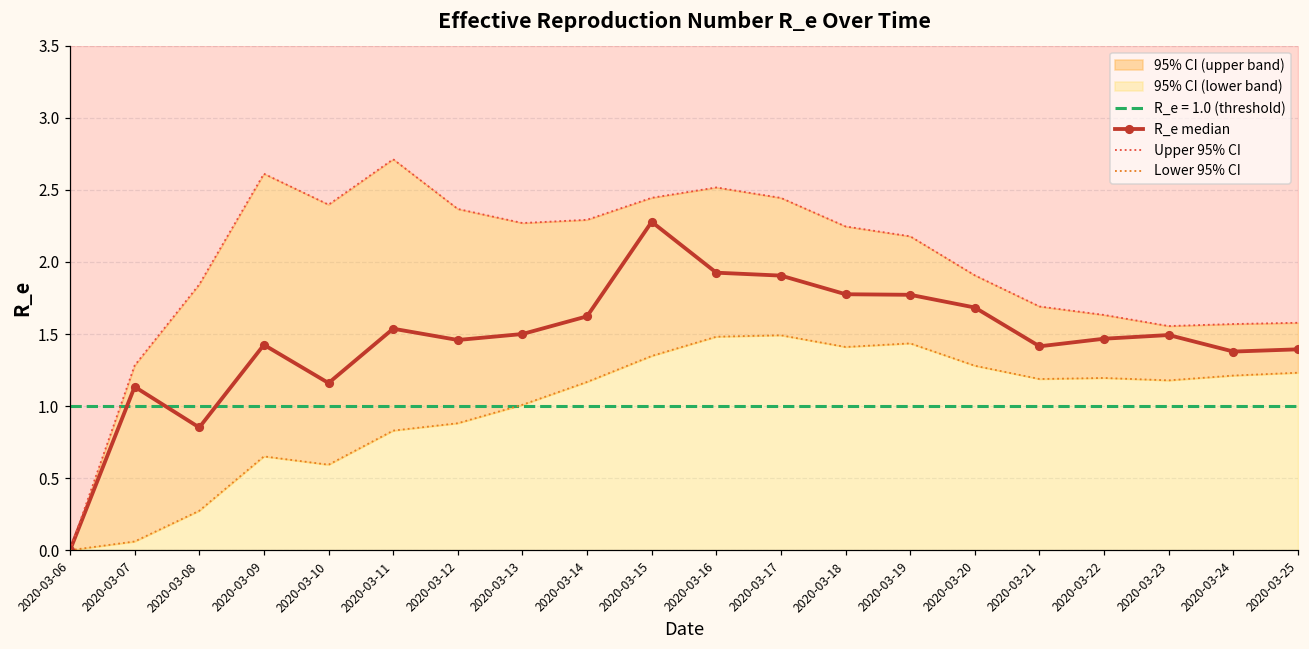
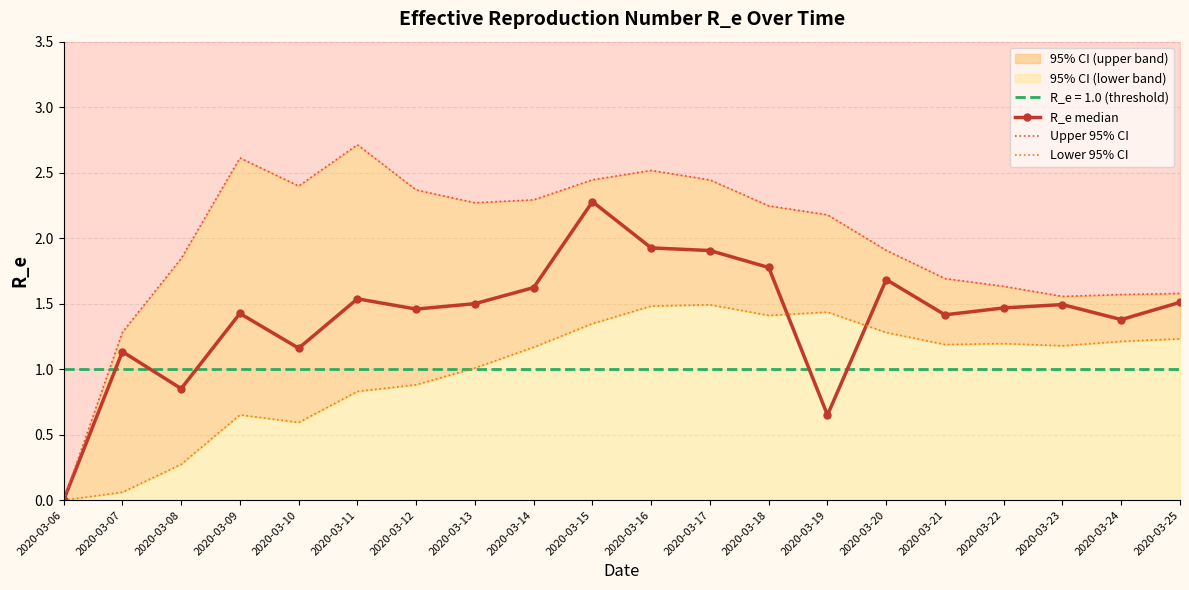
  {
    "R_e median": {
      "2020-03-07": 1.13,
      "2020-03-08": 0.85,
      "2020-03-09": 1.43,
      "2020-03-10": 1.16,
      "2020-03-11": 1.54,
      "2020-03-12": 1.46,
      "2020-03-13": 1.50,
      "2020-03-14": 1.62,
      "2020-03-15": 2.28,
      "2020-03-16": 1.93,
      "2020-03-17": 1.91,
      "2020-03-18": 1.78,
-     "2020-03-19": 1.77,
+     "2020-03-19": 0.65,
      "2020-03-20": 1.68,
      "2020-03-21": 1.41,
      "2020-03-22": 1.47,
      "2020-03-23": 1.49,
      "2020-03-24": 1.38,
-     "2020-03-25": 1.39
+     "2020-03-25": 1.51
    }
  }
